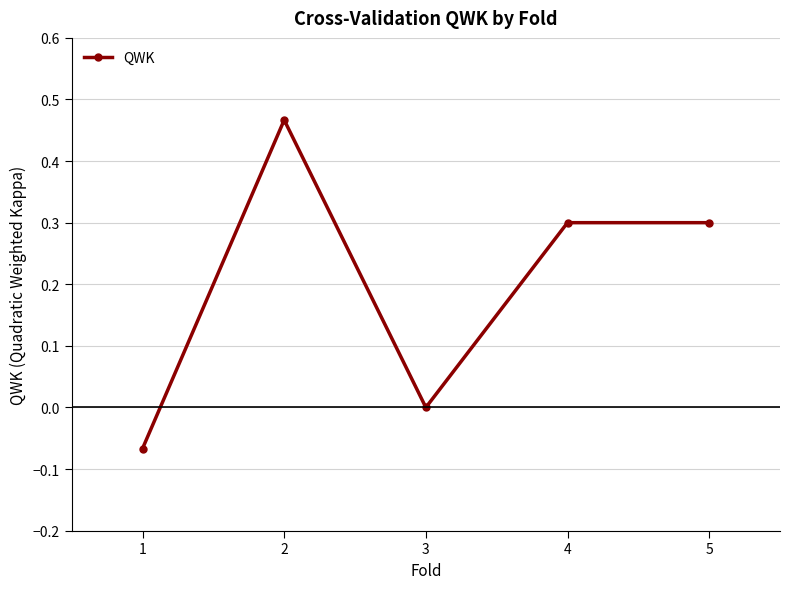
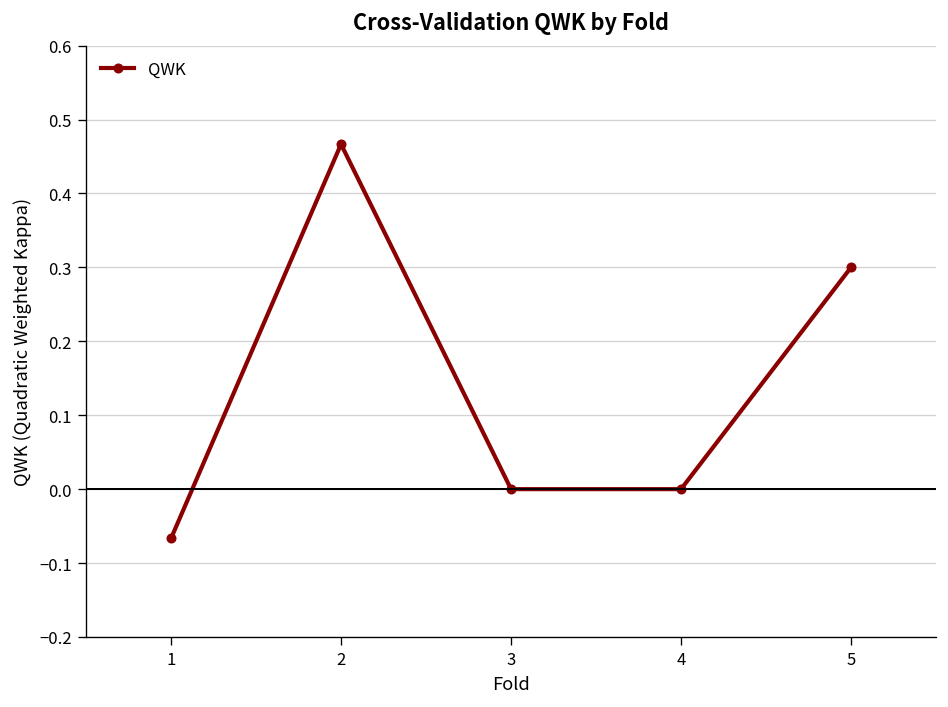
  {
    "1": -0.07,
    "2": 0.47,
    "3": 0.0,
-   "4": 0.3,
+   "4": 0.0,
    "5": 0.3
  }
